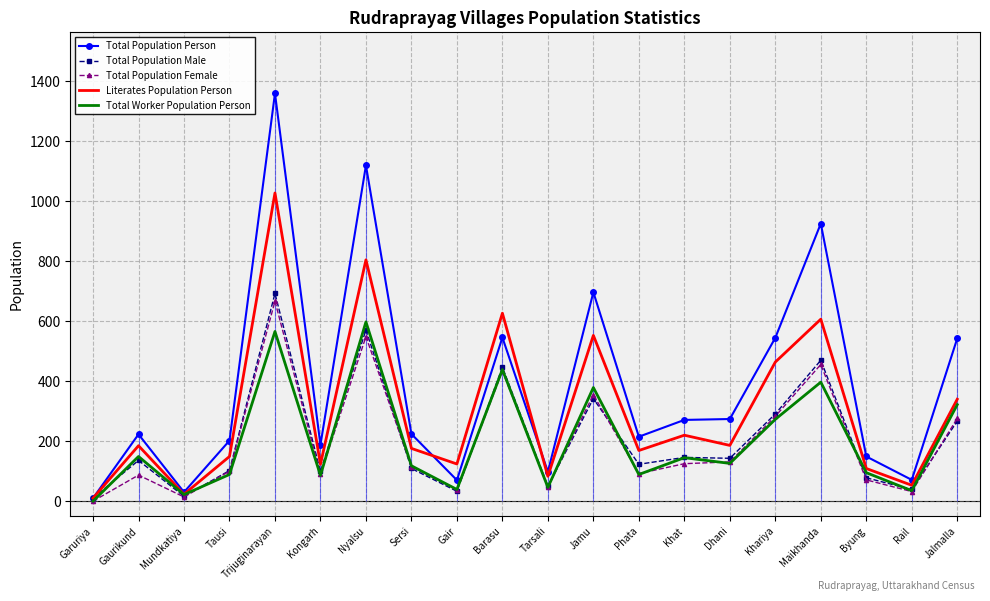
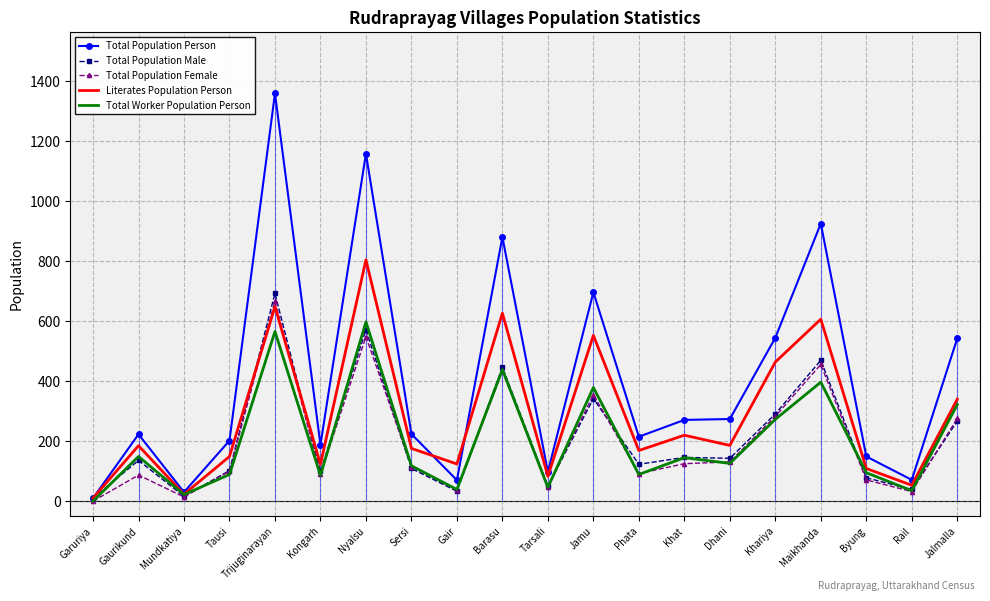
  {
    "Total Population Person": {
      "Gaurikund": 220,
      "Tausi": 200,
      "Trijuginarayan": 1360,
      "Kongarh": 190,
-     "Nyalsu": 1120,
+     "Nyalsu": 1160,
      "Sersi": 220,
      "Gair": 70,
-     "Barasu": 550,
+     "Barasu": 880,
      "Tarsali": 100,
      "Jamu": 700,
      "Phata": 220,
      "Khat": 270,
      "Dhani": 270,
      "Khariya": 550,
      "Maikhanda": 930,
      "Byung": 150,
      "Rail": 70,
      "Jalmalla": 540
    },
    "Total Population Male": {
      "Gaurikund": 140,
      "Trijuginarayan": 690,
      "Kongarh": 100,
      "Nyalsu": 570,
      "Jamu": 340,
      "Phata": 120,
      "Dhani": 140,
      "Maikhanda": 470,
      "Jalmalla": 270
    },
    "Total Population Female": {
      "Gaurikund": 90,
      "Trijuginarayan": 670,
      "Nyalsu": 550,
      "Jamu": 360,
      "Khat": 130,
      "Maikhanda": 460,
      "Jalmalla": 280
    },
    "Literates Population Person": {
      "Gaurikund": 190,
      "Tausi": 150,
-     "Trijuginarayan": 1030,
+     "Trijuginarayan": 650,
      "Kongarh": 120,
      "Nyalsu": 810,
      "Sersi": 180,
      "Gair": 120,
      "Barasu": 630,
      "Tarsali": 80,
      "Jamu": 550,
      "Phata": 170,
      "Khat": 220,
      "Dhani": 190,
      "Khariya": 460,
      "Maikhanda": 610,
      "Byung": 110,
      "Rail": 50,
      "Jalmalla": 340
    },
    "Total Worker Population Person": {
      "Gaurikund": 150,
      "Tausi": 90,
      "Trijuginarayan": 570,
      "Nyalsu": 600,
      "Jamu": 380,
      "Khariya": 270,
      "Maikhanda": 400,
      "Byung": 100,
      "Jalmalla": 320
    }
  }
